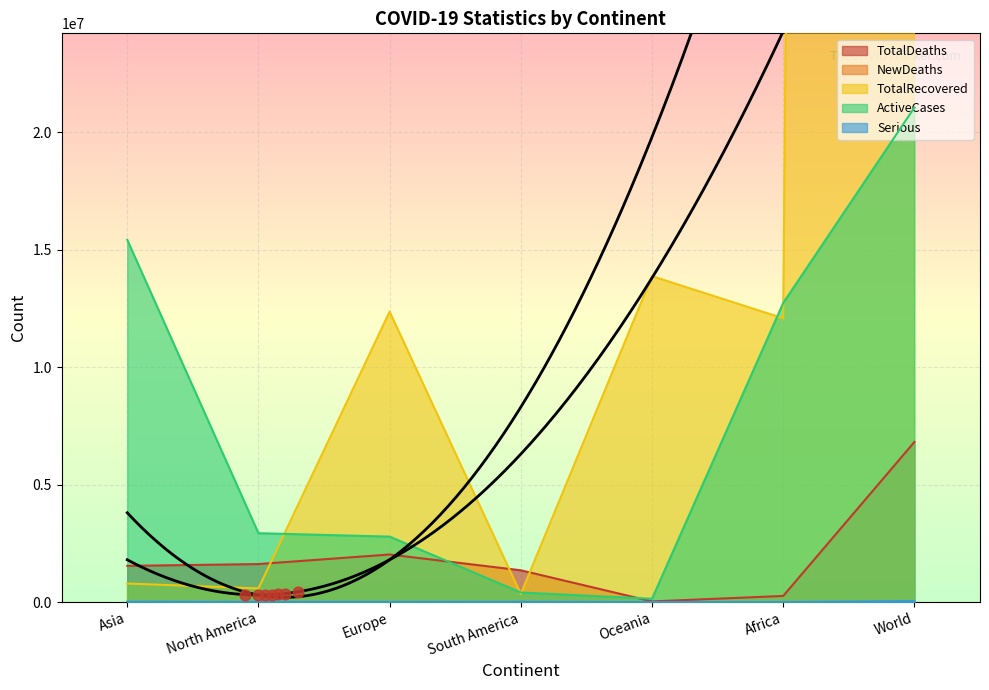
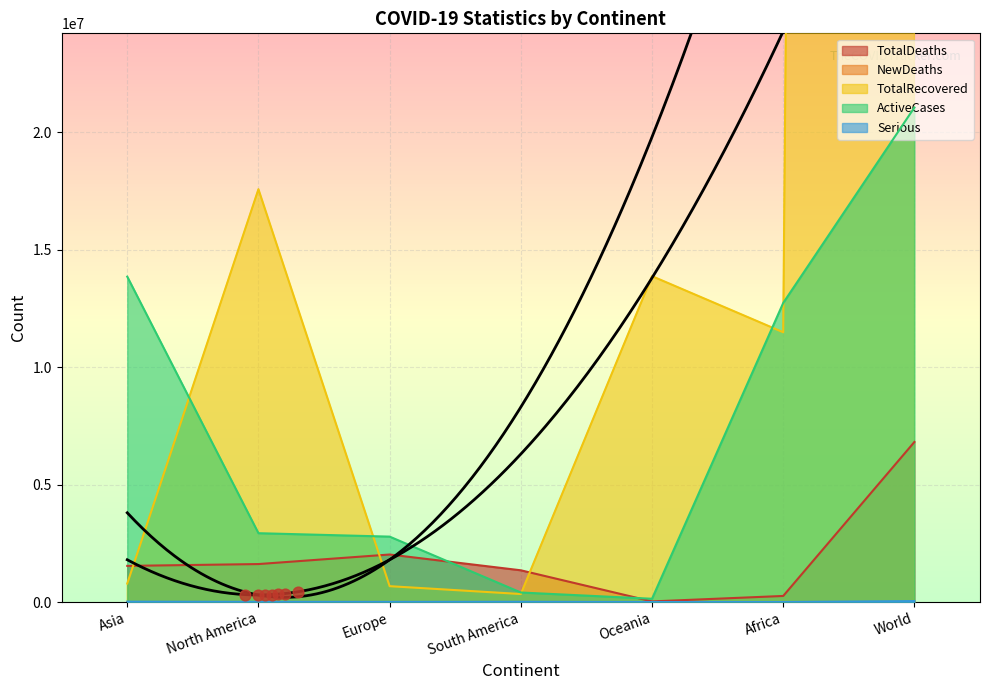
  {
    "TotalRecovered": {
      "Asia": 800000,
-     "North America": 600000,
-     "Europe": 12400000,
-     "Africa": 12100000
+     "North America": 17600000,
+     "Europe": 700000,
+     "Africa": 11500000
    },
    "ActiveCases": {
-     "Asia": 15400000,
+     "Asia": 13900000,
      "North America": 2900000,
      "Europe": 2800000,
      "Oceania": 100000,
      "Africa": 12700000
    }
  }
